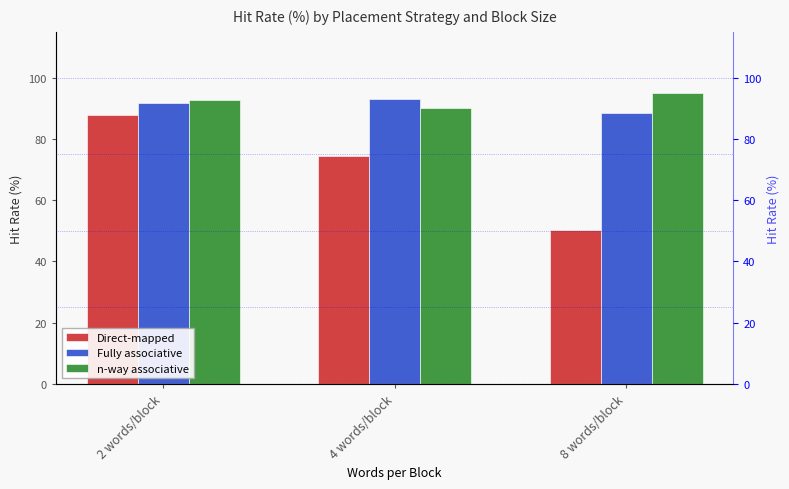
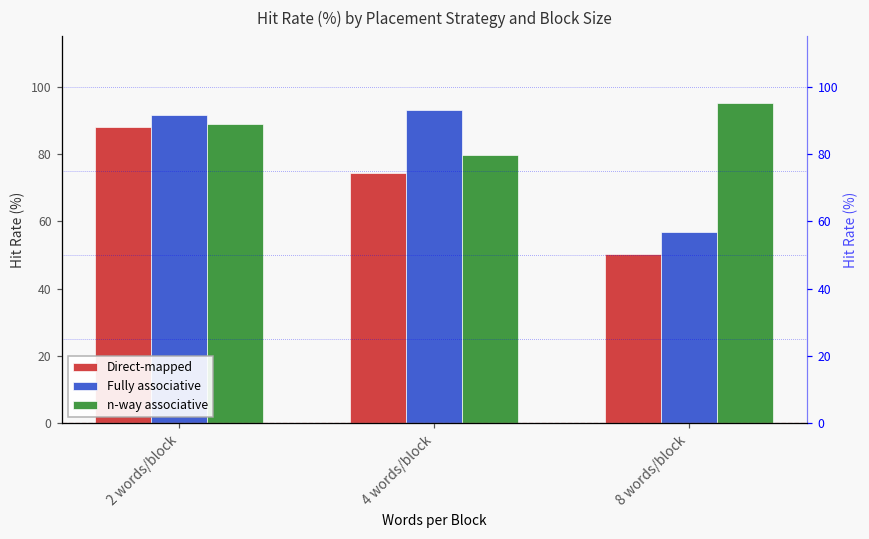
  {
    "Direct-mapped": {
      "2 words/block": 88,
      "4 words/block": 74,
      "8 words/block": 50
    },
    "Fully associative": {
      "2 words/block": 92,
      "4 words/block": 93,
-     "8 words/block": 88
+     "8 words/block": 57
    },
    "n-way associative": {
-     "2 words/block": 93,
-     "4 words/block": 90,
+     "2 words/block": 89,
+     "4 words/block": 80,
      "8 words/block": 95
    }
  }
